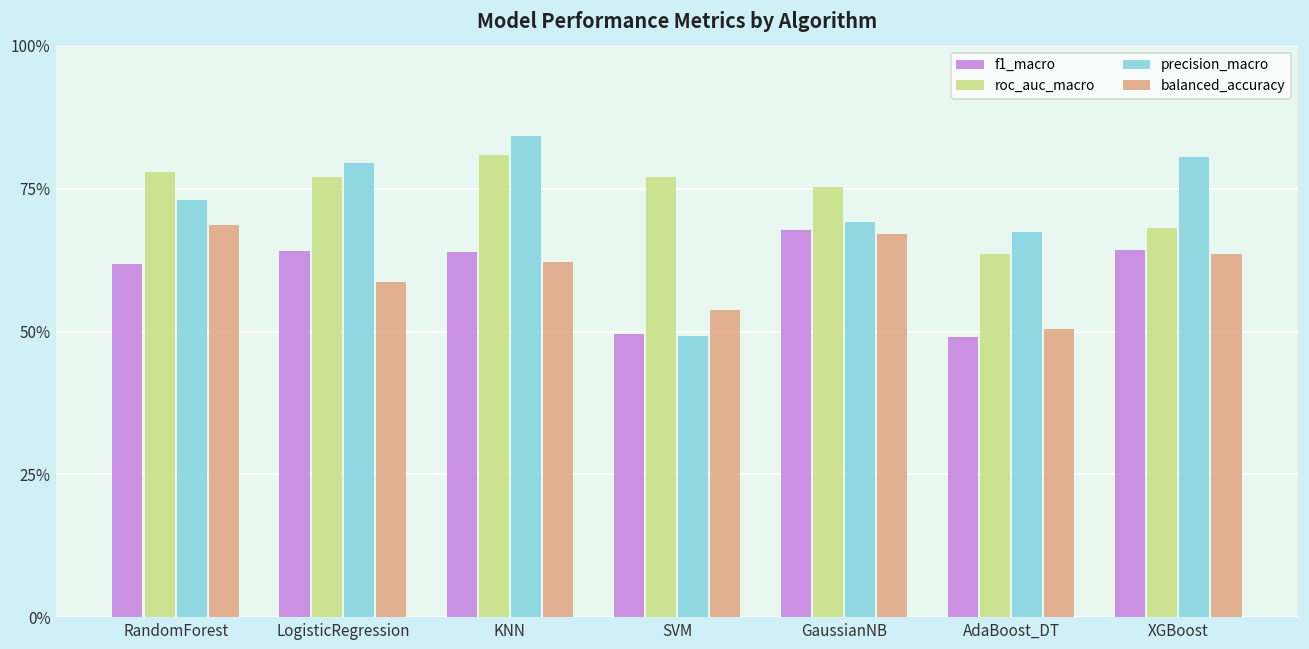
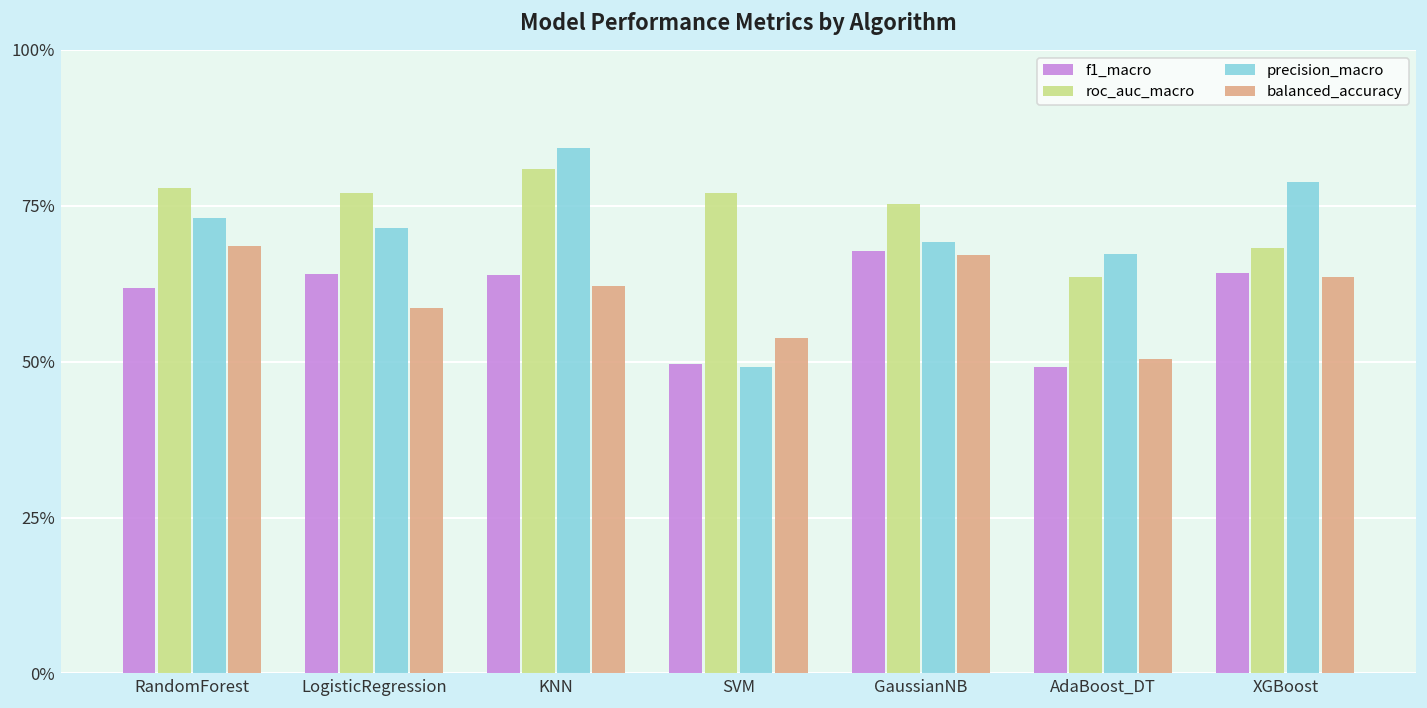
  {
    "f1_macro": {
      "RandomForest": "62%",
      "LogisticRegression": "64%",
      "KNN": "64%",
      "SVM": "50%",
      "GaussianNB": "68%",
      "AdaBoost_DT": "49%",
      "XGBoost": "64%"
    },
    "roc_auc_macro": {
      "RandomForest": "78%",
      "LogisticRegression": "77%",
      "KNN": "81%",
      "SVM": "77%",
      "GaussianNB": "75%",
      "AdaBoost_DT": "64%",
      "XGBoost": "68%"
    },
    "precision_macro": {
      "RandomForest": "73%",
-     "LogisticRegression": "80%",
+     "LogisticRegression": "71%",
      "KNN": "84%",
      "SVM": "49%",
      "GaussianNB": "69%",
      "AdaBoost_DT": "67%",
-     "XGBoost": "81%"
+     "XGBoost": "79%"
    },
    "balanced_accuracy": {
      "RandomForest": "69%",
      "LogisticRegression": "59%",
      "KNN": "62%",
      "SVM": "54%",
      "GaussianNB": "67%",
      "AdaBoost_DT": "50%",
      "XGBoost": "64%"
    }
  }
